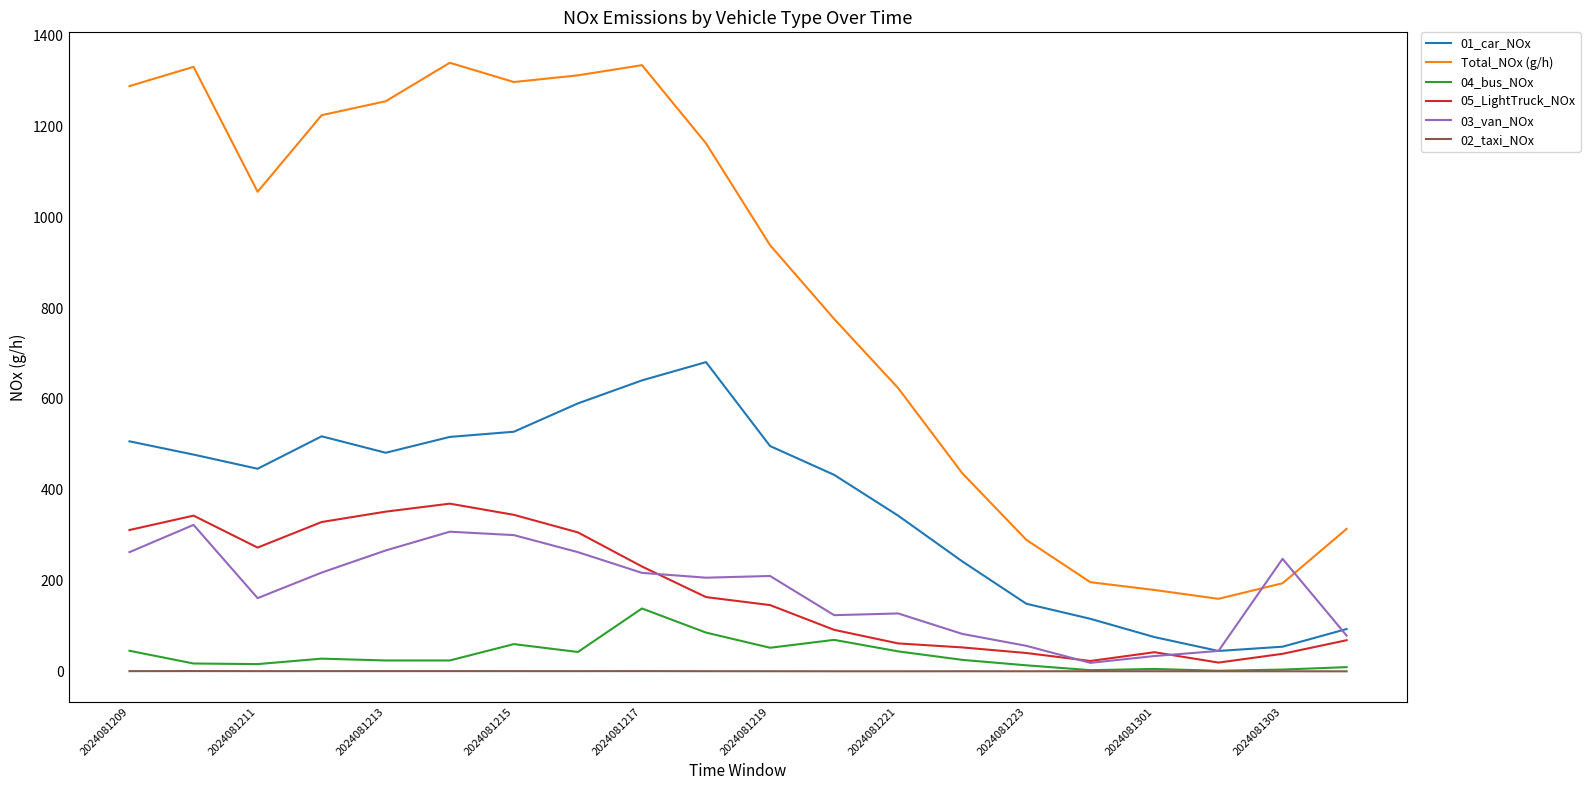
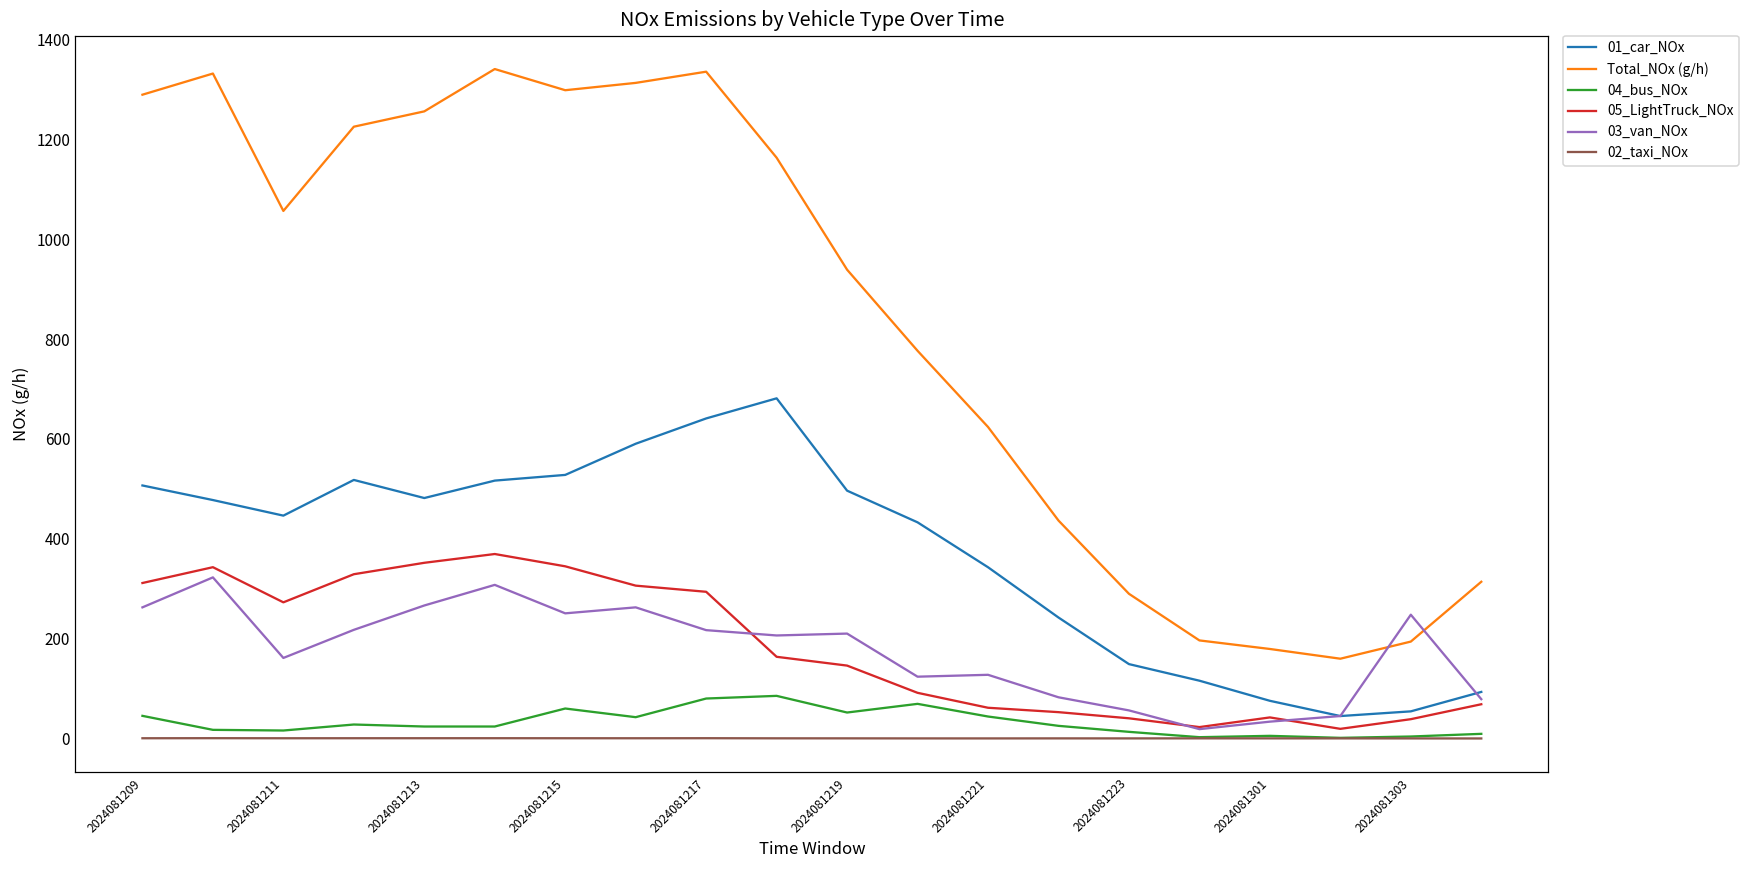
  {
    "01_car_NOx": {
      "2024081209": 510,
      "2024081211": 450,
      "2024081213": 480,
      "2024081215": 530,
      "2024081217": 640,
      "2024081219": 500,
      "2024081221": 340,
      "2024081223": 150,
      "2024081301": 80,
      "2024081303": 50
    },
    "Total_NOx (g/h)": {
      "2024081209": 1290,
      "2024081211": 1060,
      "2024081213": 1260,
      "2024081215": 1300,
      "2024081217": 1340,
      "2024081219": 940,
      "2024081221": 620,
      "2024081223": 290,
      "2024081301": 180,
      "2024081303": 190
    },
    "04_bus_NOx": {
      "2024081209": 50,
      "2024081211": 20,
      "2024081213": 20,
      "2024081215": 60,
-     "2024081217": 140,
+     "2024081217": 80,
      "2024081219": 50,
      "2024081221": 40,
      "2024081223": 10
    },
    "05_LightTruck_NOx": {
      "2024081209": 310,
      "2024081211": 270,
      "2024081213": 350,
      "2024081215": 340,
-     "2024081217": 230,
+     "2024081217": 290,
      "2024081219": 150,
      "2024081221": 60,
      "2024081223": 40,
      "2024081301": 40,
      "2024081303": 40
    },
    "03_van_NOx": {
      "2024081209": 260,
      "2024081211": 160,
      "2024081213": 270,
-     "2024081215": 300,
+     "2024081215": 250,
      "2024081217": 220,
      "2024081219": 210,
      "2024081221": 130,
      "2024081223": 60,
      "2024081301": 30,
      "2024081303": 250
    },
    "02_taxi_NOx": {
      "2024081209": 0,
      "2024081211": 0,
      "2024081213": 0,
      "2024081215": 0,
      "2024081217": 0,
      "2024081219": 0,
      "2024081221": 0,
      "2024081223": 0
    }
  }
